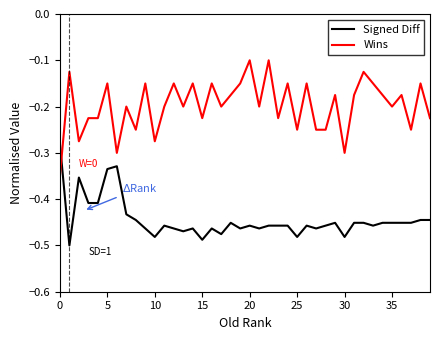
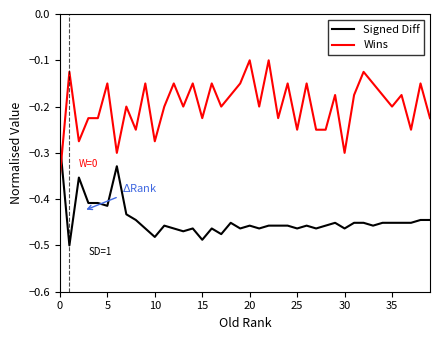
  {
    "Signed Diff": {
-     "5": -0.34,
+     "5": -0.41,
      "10": -0.48,
      "15": -0.49,
      "20": -0.46,
-     "25": -0.48,
-     "30": -0.48,
+     "25": -0.46,
+     "30": -0.46,
      "35": -0.45
    },
    "Wins": {
      "5": -0.15,
      "10": -0.28,
      "15": -0.23,
      "20": -0.10,
      "25": -0.25,
      "30": -0.30,
      "35": -0.20
    }
  }
